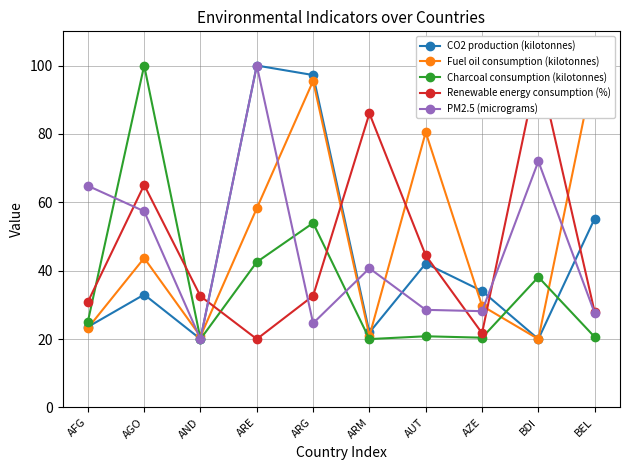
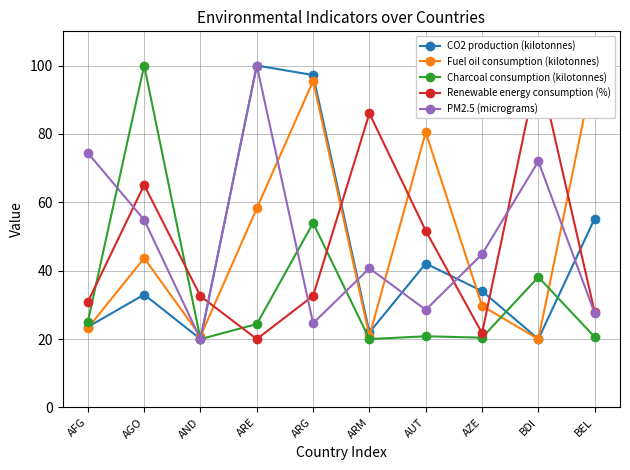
  {
    "CO2 production (kilotonnes)": {
      "AGO": 33,
      "ARG": 97,
      "ARM": 22,
      "AUT": 42,
      "AZE": 34,
      "BEL": 55
    },
    "Fuel oil consumption (kilotonnes)": {
      "AGO": 44,
      "AND": 21,
      "ARE": 58,
      "ARG": 96,
      "ARM": 21,
      "AUT": 80,
      "AZE": 30
    },
    "Charcoal consumption (kilotonnes)": {
      "AFG": 25,
      "AGO": 100,
-     "ARE": 43,
+     "ARE": 24,
      "ARG": 54,
      "ARM": 20,
      "AUT": 21,
      "AZE": 20,
      "BDI": 38,
      "BEL": 21
    },
    "Renewable energy consumption (%)": {
      "AFG": 31,
      "AGO": 65,
      "AND": 33,
      "ARE": 20,
      "ARG": 33,
      "ARM": 86,
-     "AUT": 44,
+     "AUT": 52,
      "AZE": 22
    },
    "PM2.5 (micrograms)": {
-     "AFG": 65,
-     "AGO": 57,
+     "AFG": 74,
+     "AGO": 55,
      "ARG": 25,
      "ARM": 41,
      "AUT": 29,
-     "AZE": 28,
+     "AZE": 45,
      "BDI": 72
    }
  }
